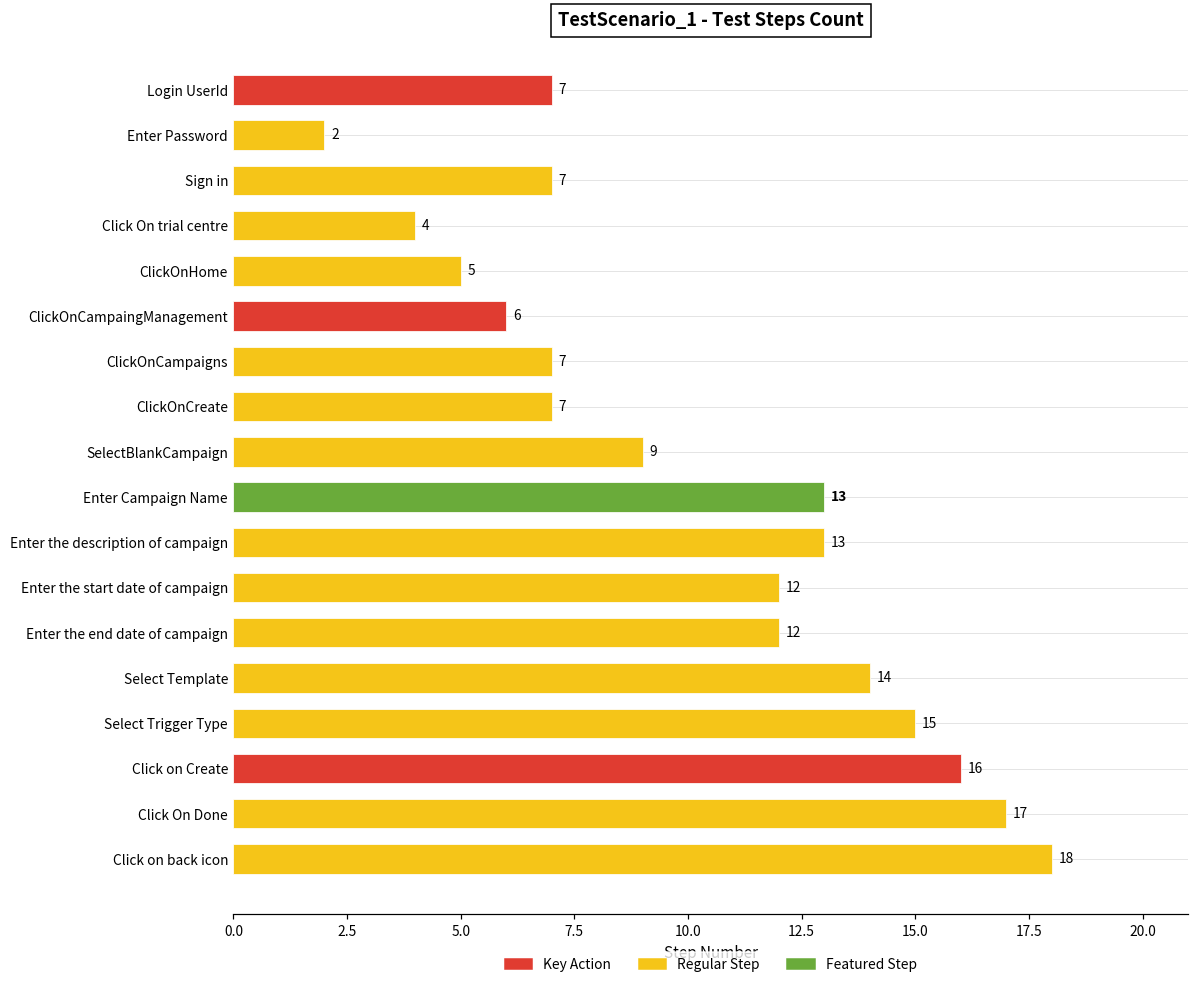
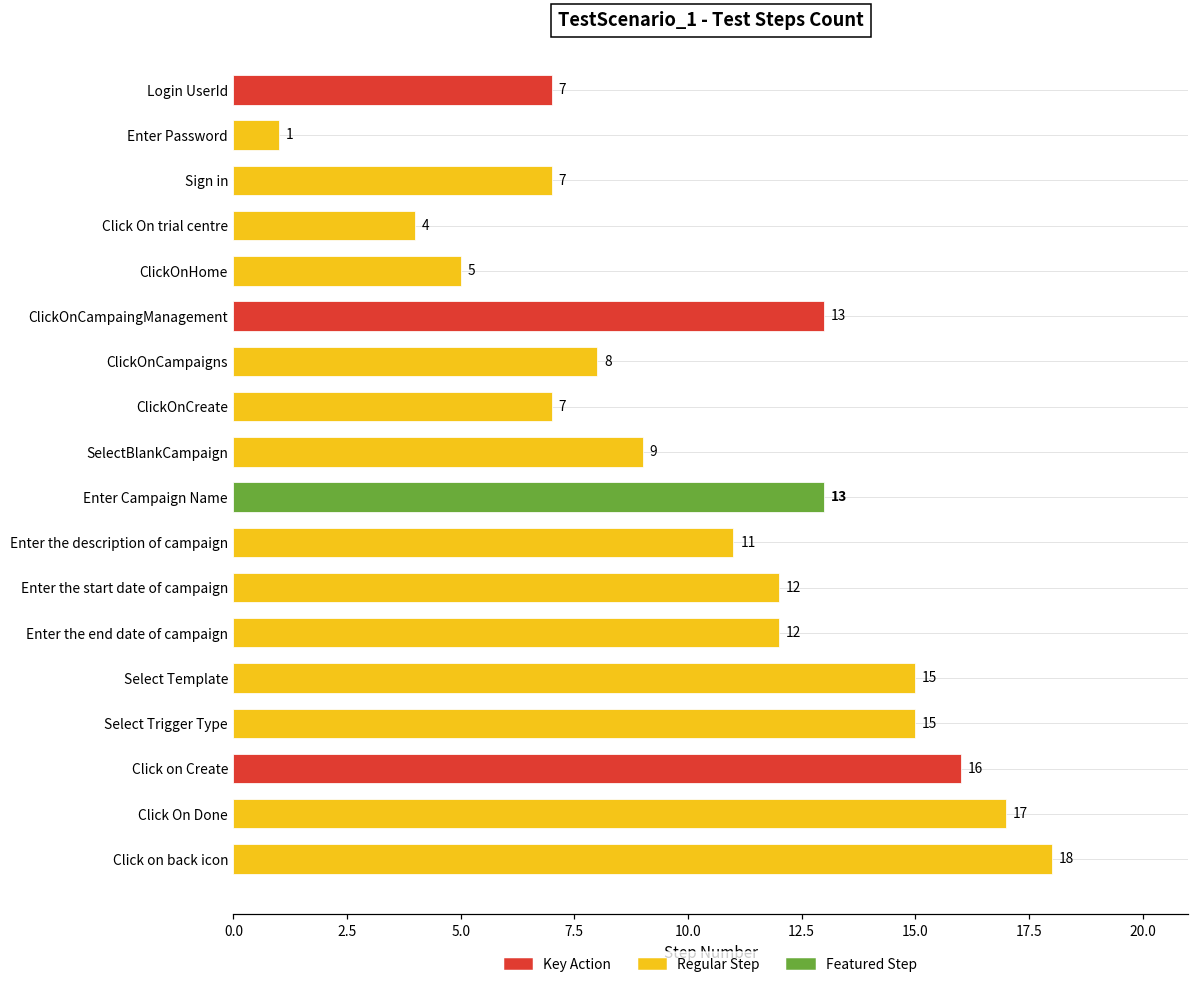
  {
    "Login UserId": 7,
-   "Enter Password": 2,
+   "Enter Password": 1,
    "Sign in": 7,
    "Click On trial centre": 4,
    "ClickOnHome": 5,
-   "ClickOnCampaingManagement": 6,
-   "ClickOnCampaigns": 7,
+   "ClickOnCampaingManagement": 13,
+   "ClickOnCampaigns": 8,
    "ClickOnCreate": 7,
    "SelectBlankCampaign": 9,
    "Enter Campaign Name": 13,
-   "Enter the description of campaign": 13,
+   "Enter the description of campaign": 11,
    "Enter the start date of campaign": 12,
    "Enter the end date of campaign": 12,
-   "Select Template": 14,
+   "Select Template": 15,
    "Select Trigger Type": 15,
    "Click on Create": 16,
    "Click On Done": 17,
    "Click on back icon": 18
  }
